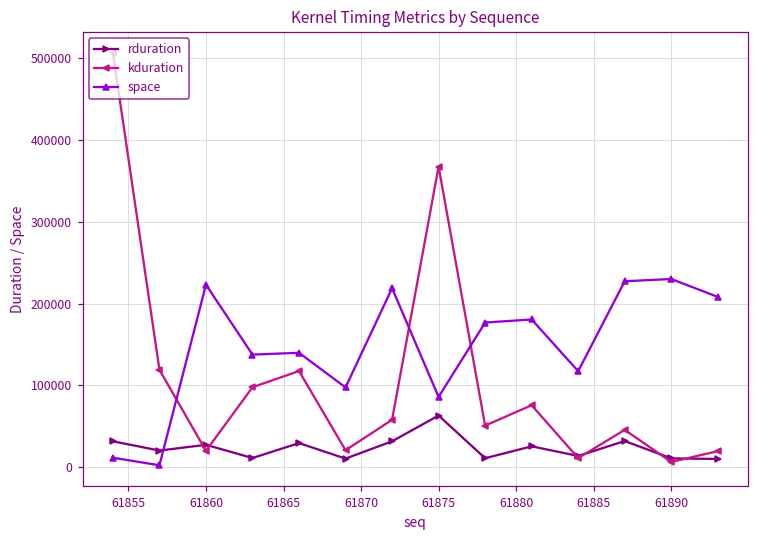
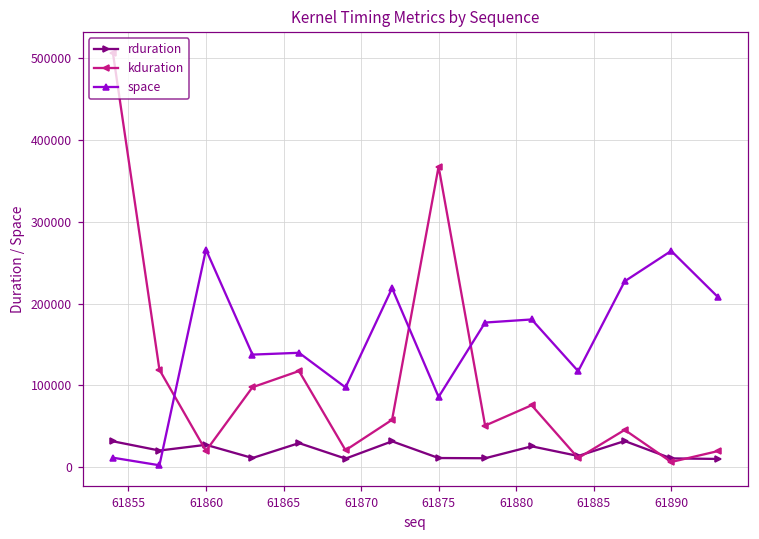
  {
    "rduration": {
      "61860": 30000,
-     "61875": 60000,
+     "61875": 10000,
      "61890": 10000
    },
    "kduration": {
      "61860": 20000,
      "61875": 370000,
      "61890": 10000
    },
    "space": {
-     "61860": 220000,
+     "61860": 270000,
      "61875": 90000,
-     "61890": 230000
+     "61890": 260000
    }
  }
